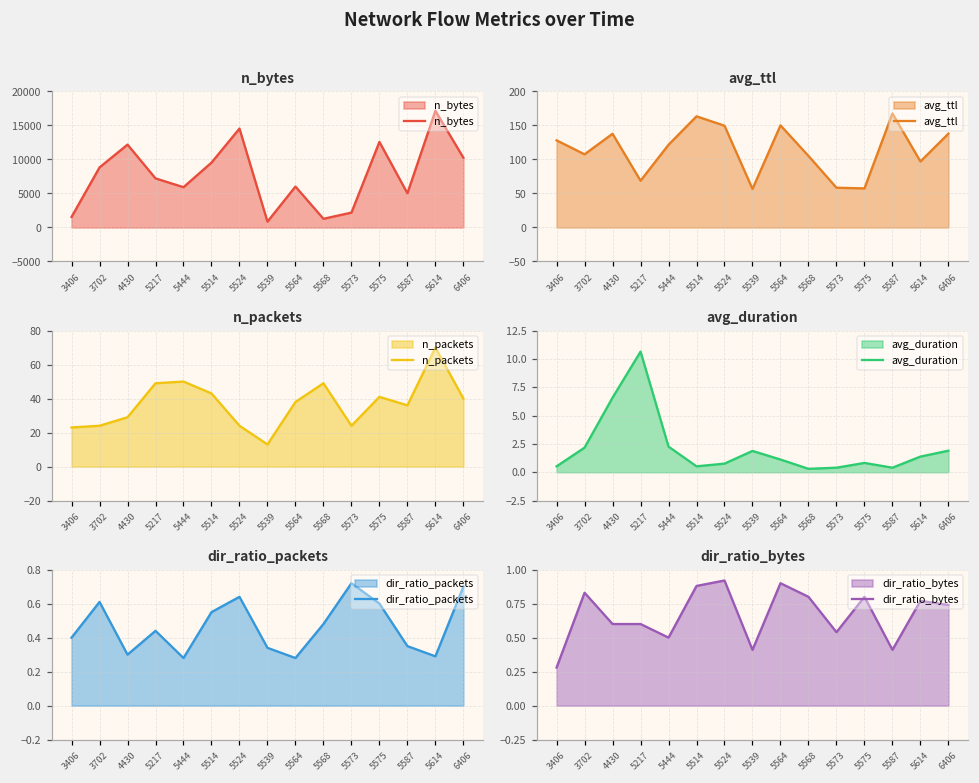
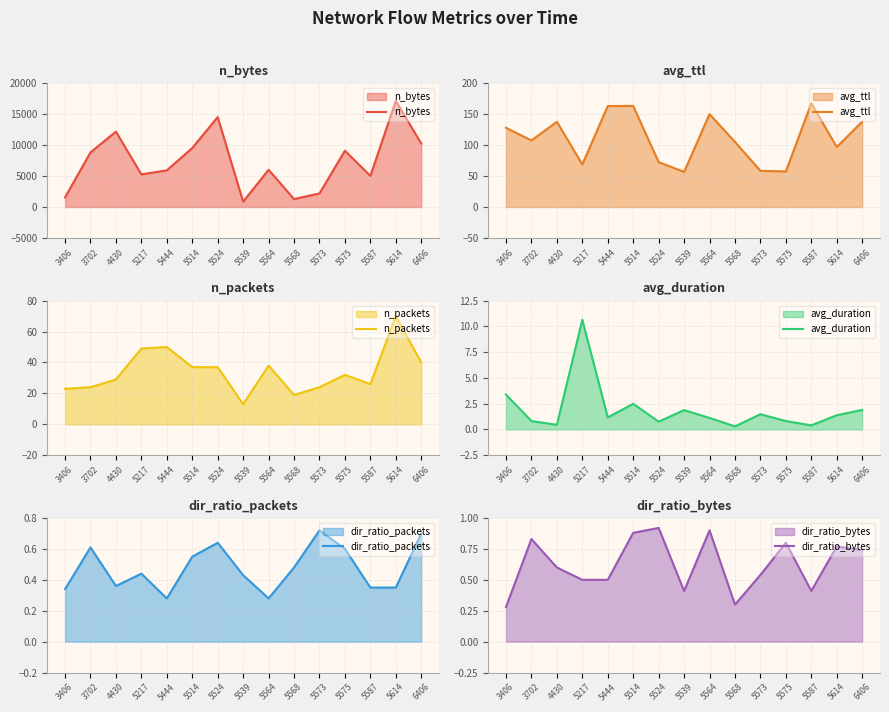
  {
    "n_bytes": {
      "3406": 2000,
      "3702": 9000,
      "4430": 12000,
-     "5217": 7000,
+     "5217": 5000,
      "5444": 6000,
      "5514": 10000,
      "5524": 15000,
      "5539": 1000,
      "5564": 6000,
      "5568": 1000,
      "5573": 2000,
-     "5575": 13000,
+     "5575": 9000,
      "5587": 5000,
      "6406": 10000
    },
    "avg_ttl": {
      "3406": 130,
      "3702": 110,
      "4430": 140,
      "5217": 70,
-     "5444": 120,
+     "5444": 160,
      "5514": 160,
-     "5524": 150,
+     "5524": 70,
      "5539": 60,
      "5564": 150,
      "5568": 110,
      "5573": 60,
      "5575": 60,
      "5614": 100,
      "6406": 140
    },
    "n_packets": {
      "3406": 23,
      "3702": 24,
      "4430": 29,
      "5217": 49,
      "5444": 50,
-     "5514": 43,
-     "5524": 24,
+     "5514": 37,
+     "5524": 37,
      "5539": 13,
      "5564": 38,
-     "5568": 49,
+     "5568": 19,
      "5573": 24,
-     "5575": 41,
-     "5587": 36,
+     "5575": 32,
+     "5587": 26,
      "6406": 40
    },
    "avg_duration": {
-     "3406": 0.5,
-     "3702": 2.2,
-     "4430": 6.6,
+     "3406": 3.4,
+     "3702": 0.8,
+     "4430": 0.5,
      "5217": 10.6,
-     "5444": 2.3,
-     "5514": 0.5,
+     "5444": 1.2,
+     "5514": 2.5,
      "5524": 0.8,
      "5539": 1.9,
      "5564": 1.1,
      "5568": 0.3,
-     "5573": 0.4,
+     "5573": 1.5,
      "5575": 0.8,
      "5587": 0.4,
      "5614": 1.4,
      "6406": 1.9
    },
    "dir_ratio_packets": {
-     "3406": 0.40,
+     "3406": 0.34,
      "3702": 0.61,
-     "4430": 0.30,
+     "4430": 0.36,
      "5217": 0.44,
      "5444": 0.28,
      "5514": 0.55,
      "5524": 0.64,
-     "5539": 0.34,
+     "5539": 0.43,
      "5564": 0.28,
      "5568": 0.48,
      "5587": 0.35,
-     "5614": 0.29
+     "5614": 0.35
    },
    "dir_ratio_bytes": {
      "3406": 0.3,
      "3702": 0.83,
      "4430": 0.6,
-     "5217": 0.6,
+     "5217": 0.5,
      "5444": 0.5,
      "5514": 0.9,
      "5524": 0.9,
      "5539": 0.4,
      "5564": 0.9,
-     "5568": 0.8,
+     "5568": 0.3,
      "5573": 0.54,
      "5587": 0.4
    }
  }
